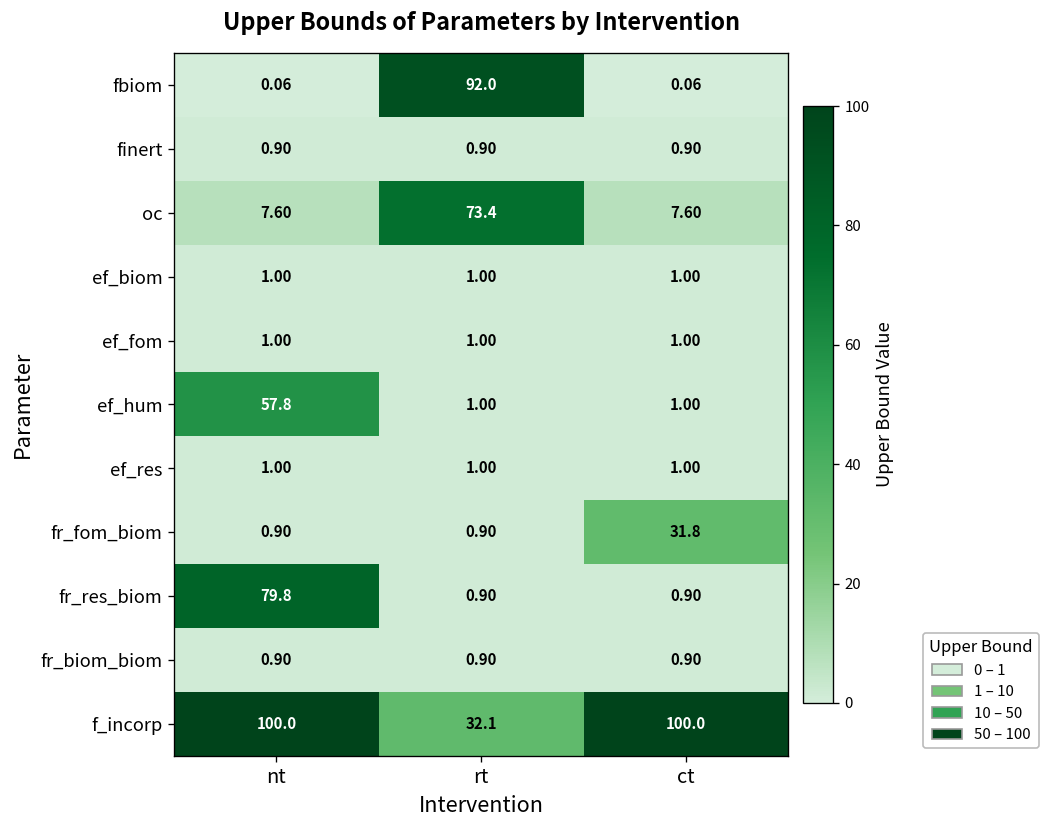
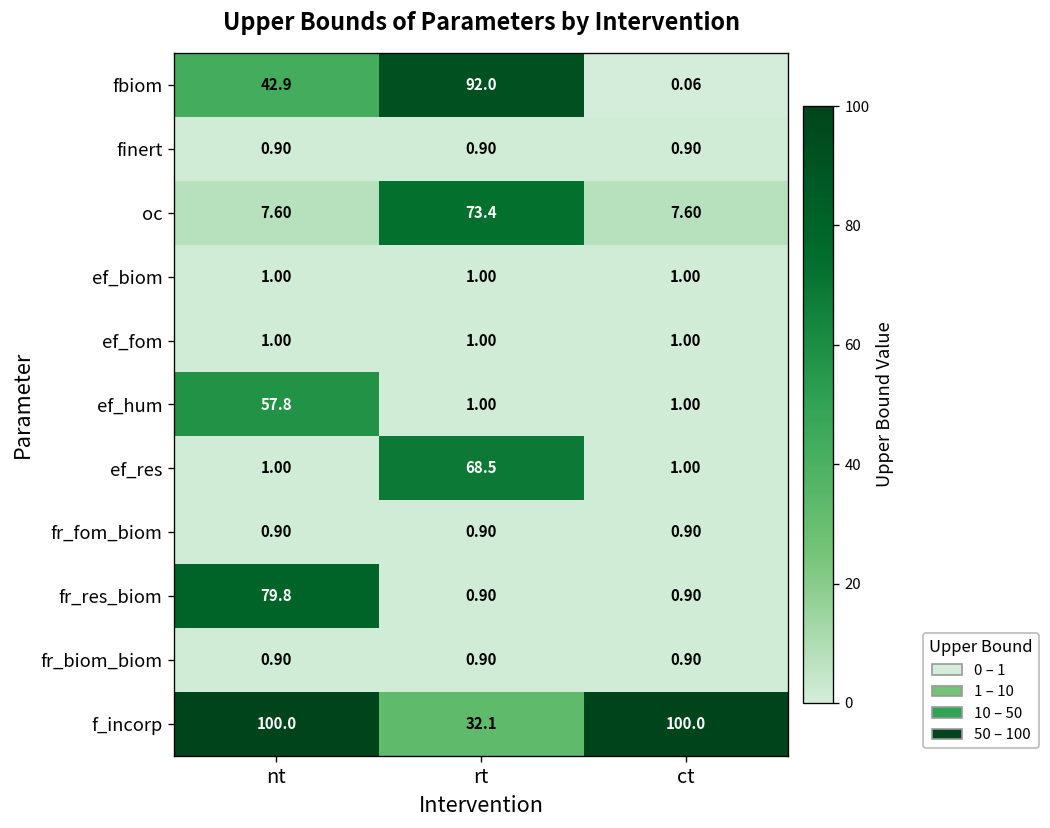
  {
    "fbiom": {
-     "nt": 0.06,
+     "nt": 42.9,
      "rt": 92.0,
      "ct": 0.06
    },
    "finert": {
      "nt": 0.90,
      "rt": 0.90,
      "ct": 0.90
    },
    "oc": {
      "nt": 7.60,
      "rt": 73.4,
      "ct": 7.60
    },
    "ef_biom": {
      "nt": 1.00,
      "rt": 1.00,
      "ct": 1.00
    },
    "ef_fom": {
      "nt": 1.00,
      "rt": 1.00,
      "ct": 1.00
    },
    "ef_hum": {
      "nt": 57.8,
      "rt": 1.00,
      "ct": 1.00
    },
    "ef_res": {
      "nt": 1.00,
-     "rt": 1.00,
+     "rt": 68.5,
      "ct": 1.00
    },
    "fr_fom_biom": {
      "nt": 0.90,
      "rt": 0.90,
-     "ct": 31.8
+     "ct": 0.90
    },
    "fr_res_biom": {
      "nt": 79.8,
      "rt": 0.90,
      "ct": 0.90
    },
    "fr_biom_biom": {
      "nt": 0.90,
      "rt": 0.90,
      "ct": 0.90
    },
    "f_incorp": {
      "nt": 100.0,
      "rt": 32.1,
      "ct": 100.0
    }
  }
